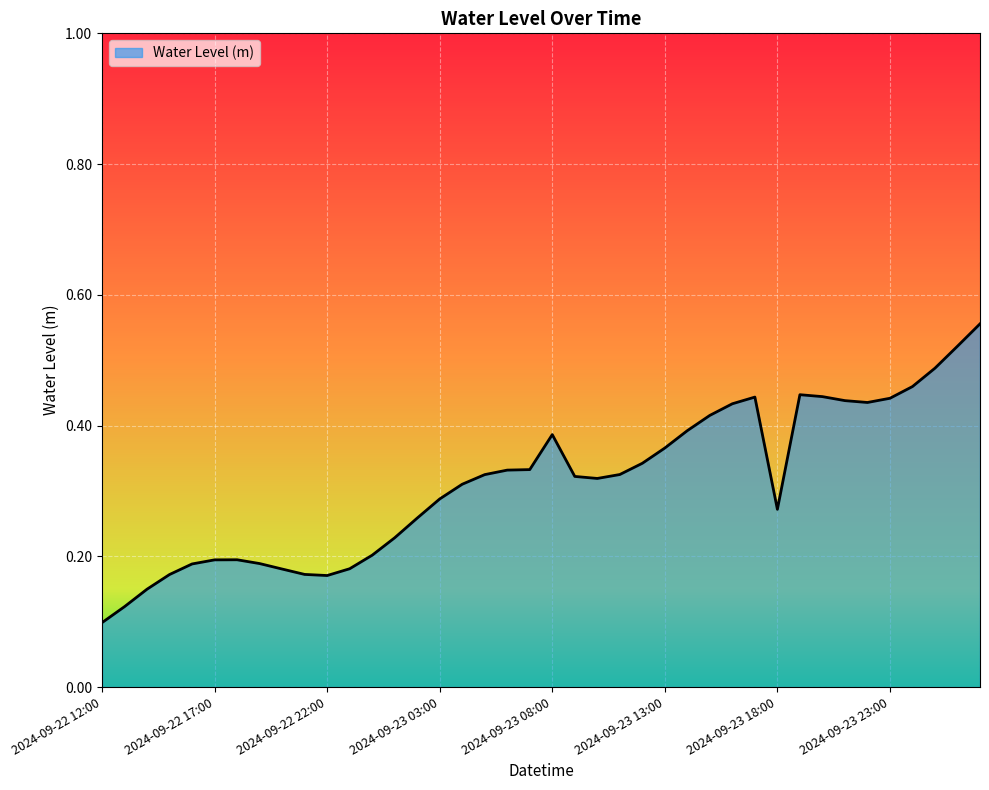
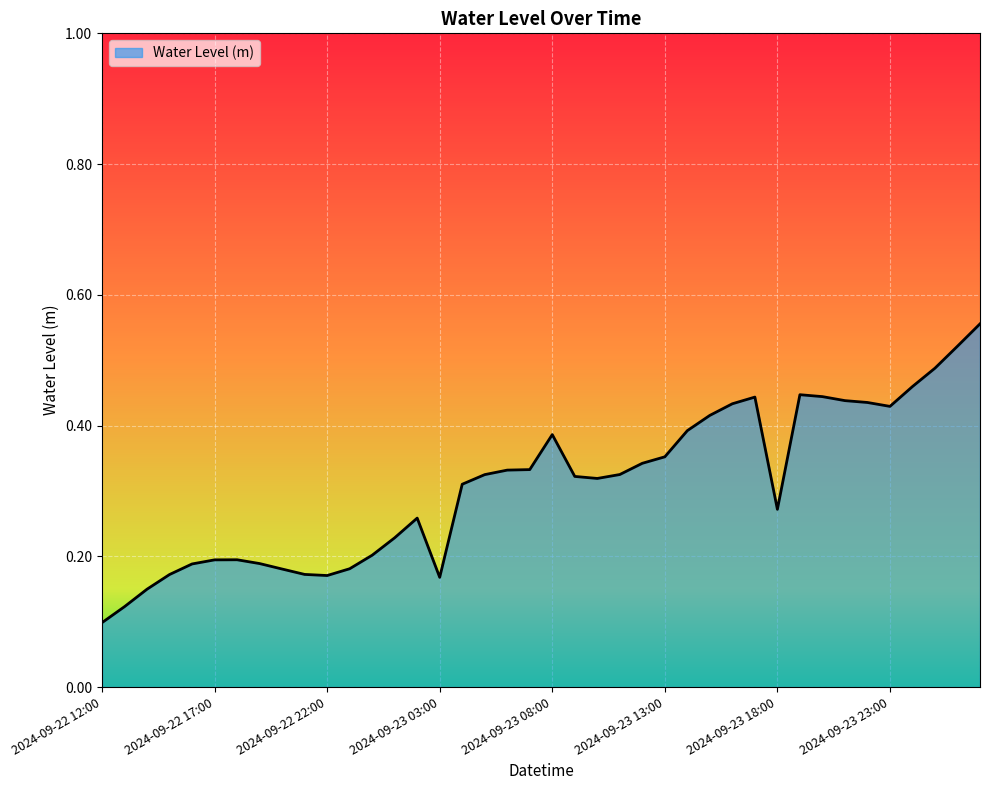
  {
    "2024-09-22 12:00": 0.10,
    "2024-09-22 17:00": 0.19,
    "2024-09-22 22:00": 0.17,
-   "2024-09-23 03:00": 0.29,
+   "2024-09-23 03:00": 0.17,
    "2024-09-23 08:00": 0.39,
-   "2024-09-23 13:00": 0.37,
+   "2024-09-23 13:00": 0.35,
    "2024-09-23 18:00": 0.27,
-   "2024-09-23 23:00": 0.44
+   "2024-09-23 23:00": 0.43
  }
